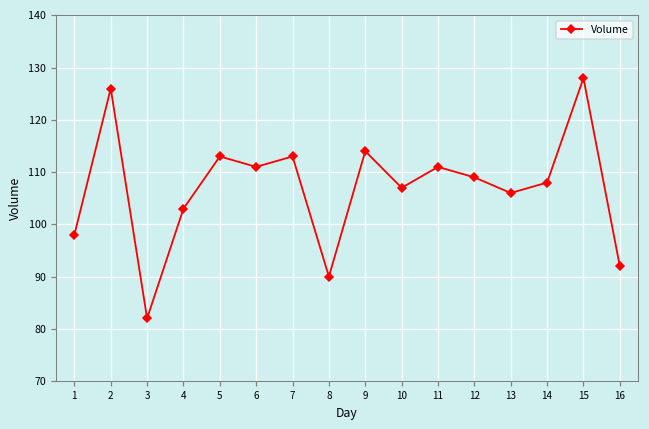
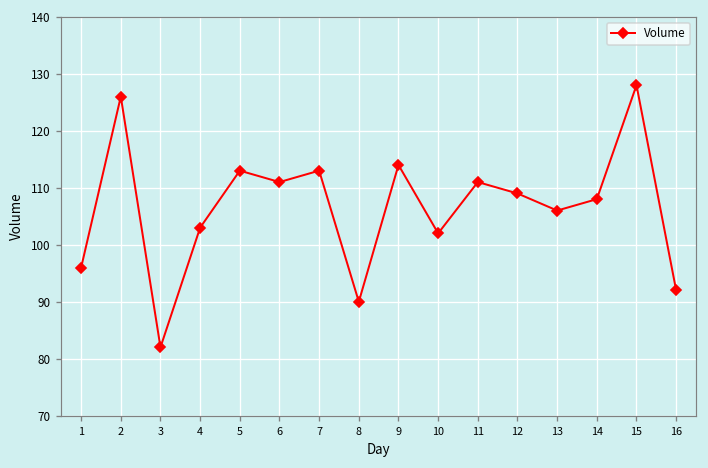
  {
-   "1": 98,
+   "1": 96,
    "2": 126,
    "3": 82,
    "4": 103,
    "5": 113,
    "6": 111,
    "7": 113,
    "8": 90,
    "9": 114,
-   "10": 107,
+   "10": 102,
    "11": 111,
    "12": 109,
    "13": 106,
    "14": 108,
    "15": 128,
    "16": 92
  }
